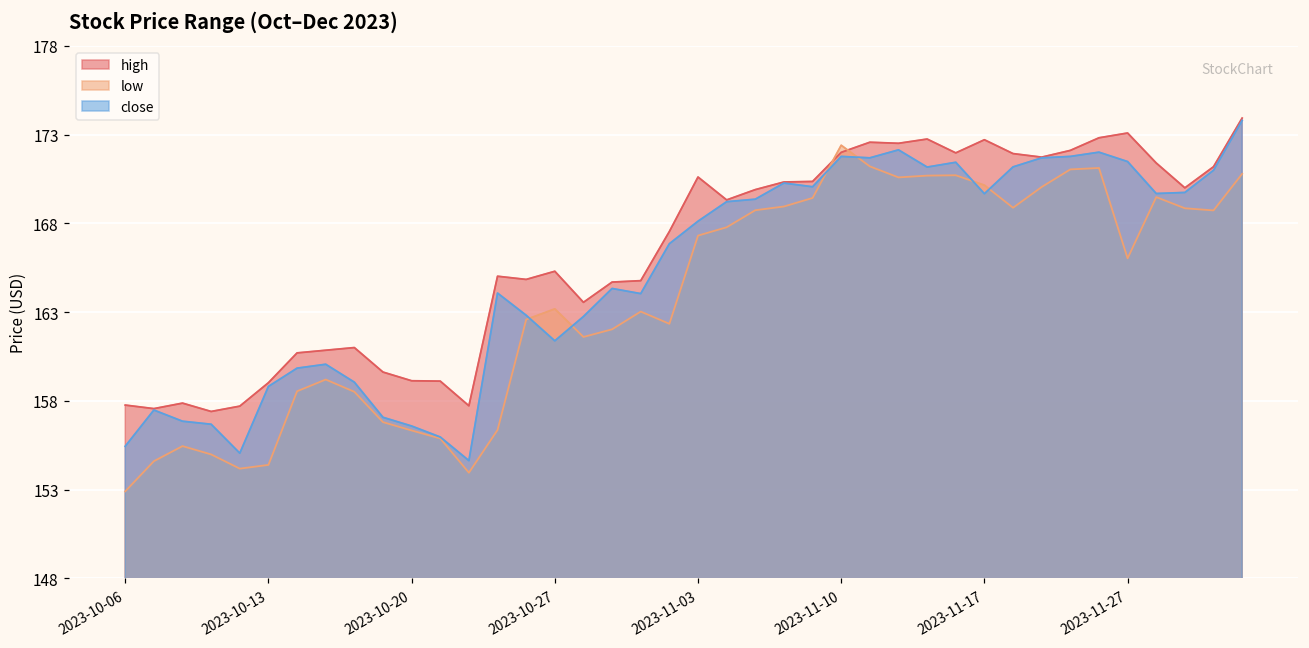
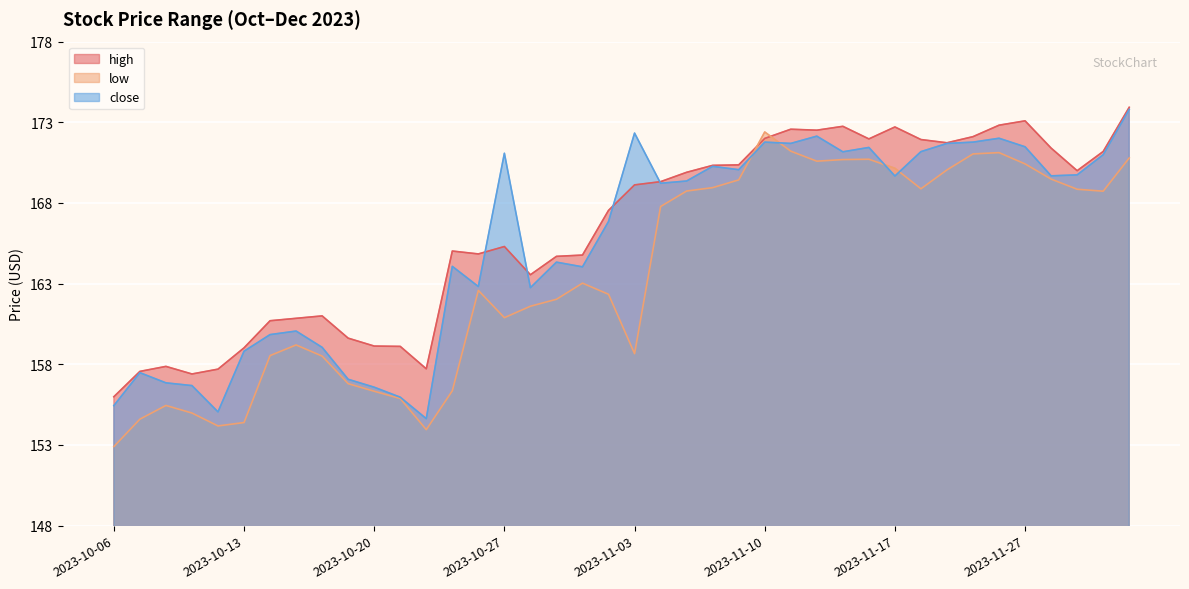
  {
    "high": {
-     "2023-10-06": 157.8,
+     "2023-10-06": 156.0,
      "2023-10-13": 159.0,
      "2023-10-20": 159.1,
      "2023-10-27": 165.3,
-     "2023-11-03": 170.6,
+     "2023-11-03": 169.1,
      "2023-11-10": 172.0,
      "2023-11-17": 172.7,
      "2023-11-27": 173.1
    },
    "low": {
      "2023-10-06": 152.9,
      "2023-10-13": 154.4,
      "2023-10-20": 156.3,
-     "2023-10-27": 163.2,
-     "2023-11-03": 167.3,
+     "2023-10-27": 160.9,
+     "2023-11-03": 158.7,
      "2023-11-10": 172.4,
      "2023-11-17": 170.2,
-     "2023-11-27": 166.0
+     "2023-11-27": 170.4
    },
    "close": {
      "2023-10-06": 155.4,
      "2023-10-13": 158.8,
      "2023-10-20": 156.6,
-     "2023-10-27": 161.4,
-     "2023-11-03": 168.1,
+     "2023-10-27": 171.1,
+     "2023-11-03": 172.3,
      "2023-11-10": 171.8,
      "2023-11-17": 169.7,
      "2023-11-27": 171.5
    }
  }
